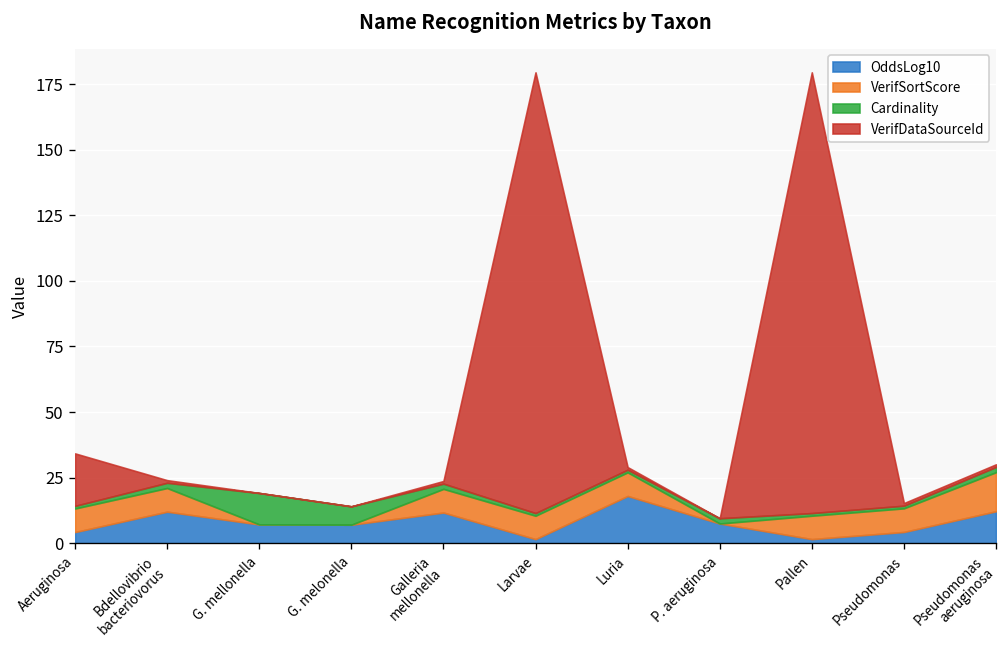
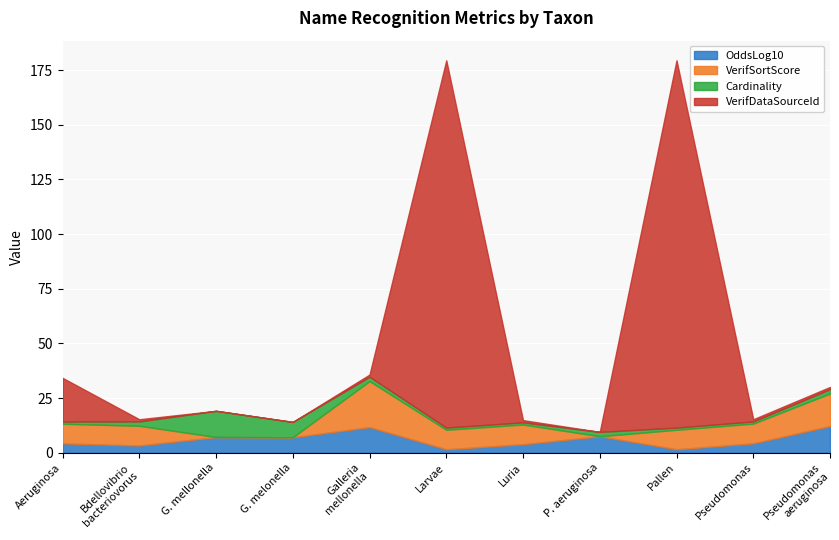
  {
    "OddsLog10": {
      "Aeruginosa": 4,
-     "Bdellovibrio bacteriovorus": 12,
+     "Bdellovibrio bacteriovorus": 3,
      "Galleria mellonella": 12,
      "Larvae": 2,
-     "Luria": 18,
+     "Luria": 4,
      "Pallen": 2,
      "Pseudomonas": 4,
      "Pseudomonas aeruginosa": 12
    },
    "VerifSortScore": {
      "Bdellovibrio bacteriovorus": 9,
-     "Galleria mellonella": 9,
+     "Galleria mellonella": 21,
      "Pseudomonas aeruginosa": 15
    },
    "VerifDataSourceId": {
      "Aeruginosa": 20,
      "Larvae": 168,
      "Pallen": 168
    }
  }
